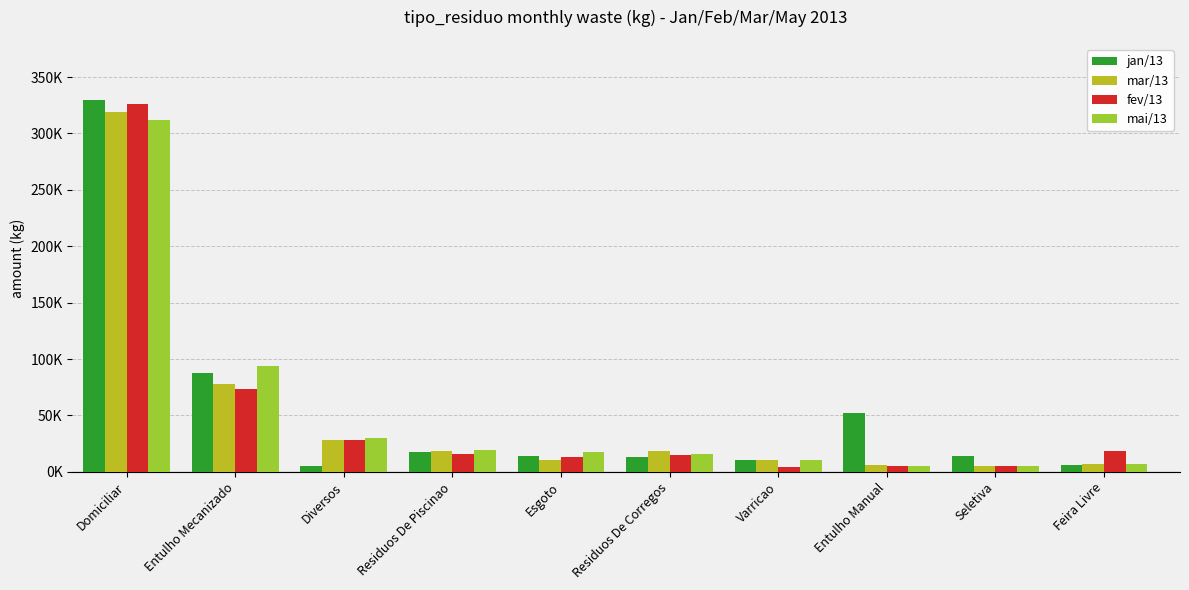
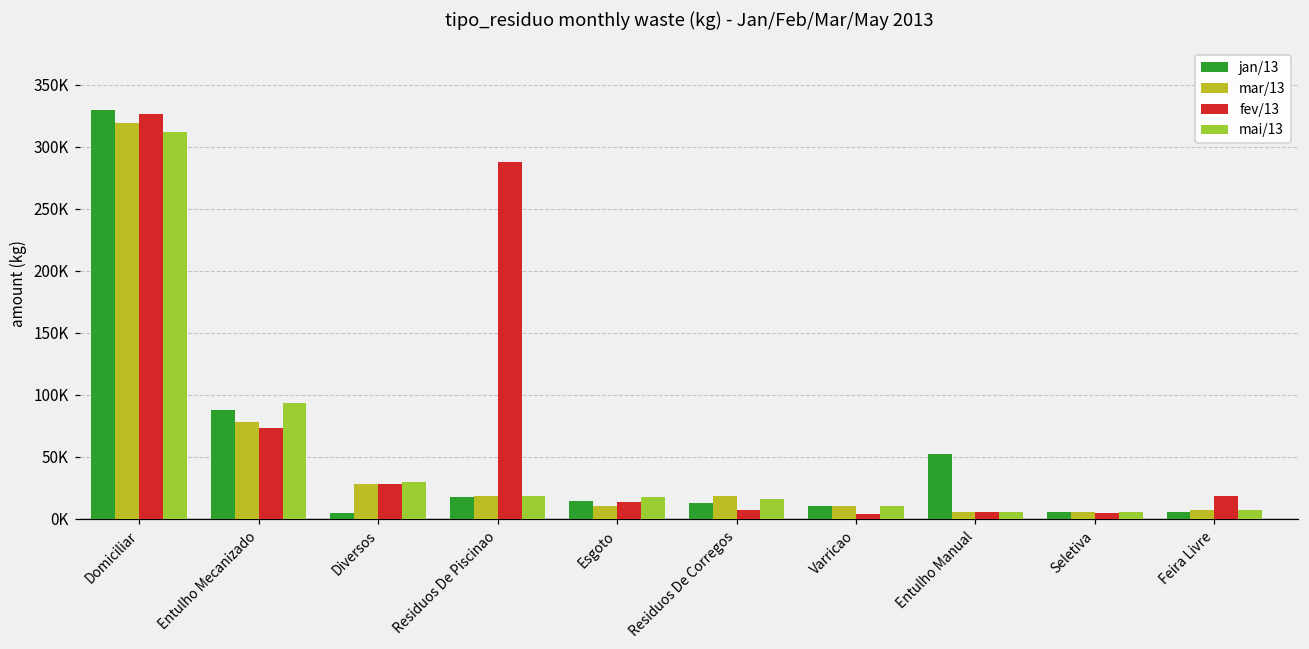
  {
    "jan/13": {
      "Domiciliar": 330000,
      "Entulho Mecanizado": 88000,
      "Diversos": 5000,
      "Residuos De Piscinao": 18000,
      "Esgoto": 14000,
      "Residuos De Corregos": 13000,
      "Varricao": 11000,
      "Entulho Manual": 52000,
-     "Seletiva": 14000,
+     "Seletiva": 6000,
      "Feira Livre": 6000
    },
    "fev/13": {
      "Domiciliar": 326000,
      "Entulho Mecanizado": 73000,
      "Diversos": 28000,
-     "Residuos De Piscinao": 16000,
+     "Residuos De Piscinao": 287000,
      "Esgoto": 13000,
-     "Residuos De Corregos": 15000,
+     "Residuos De Corregos": 7000,
      "Varricao": 4000,
      "Entulho Manual": 5000,
      "Seletiva": 5000,
      "Feira Livre": 18000
    }
  }
